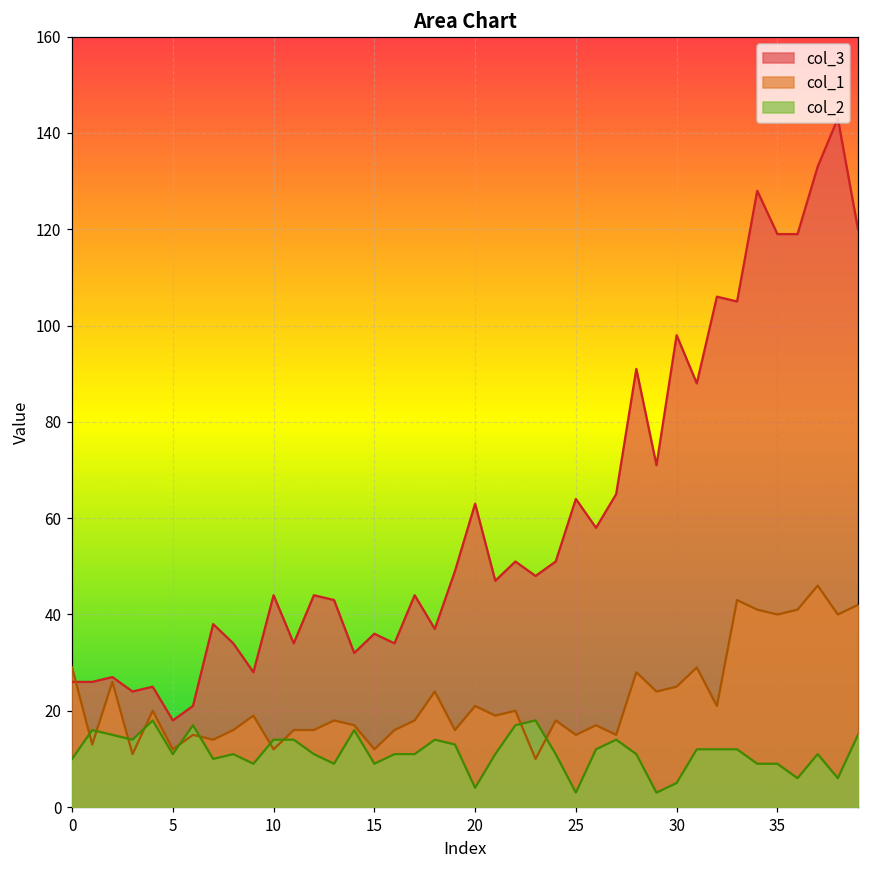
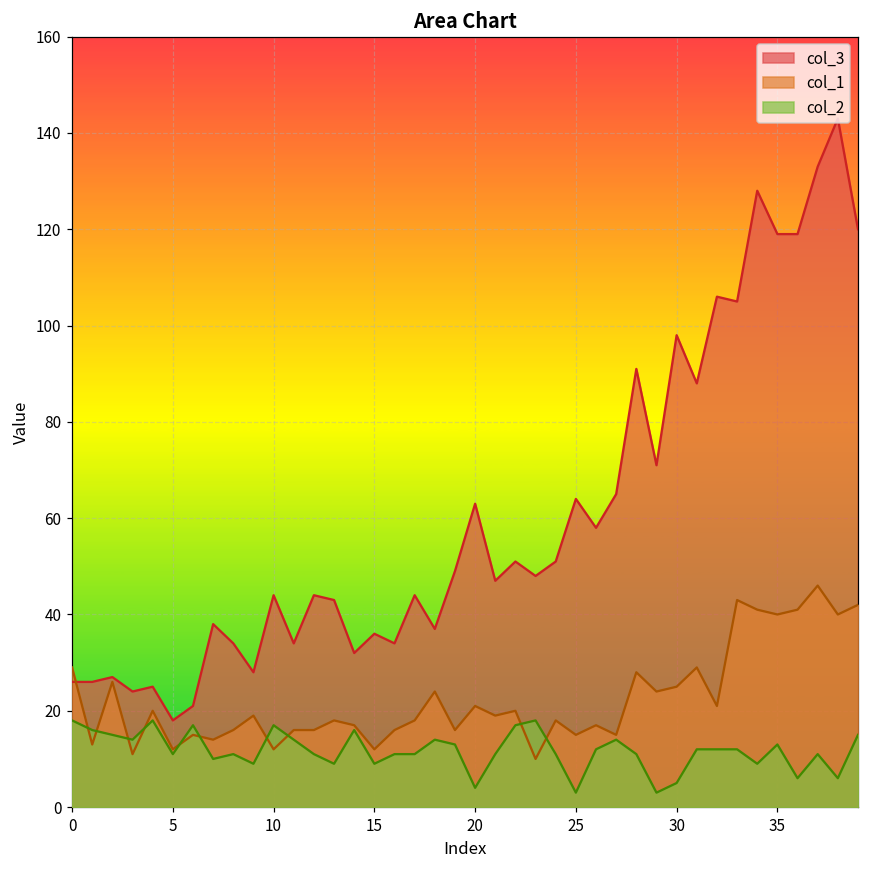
  {
    "col_2": {
-     "0": 10,
+     "0": 18,
      "5": 11,
-     "10": 14,
+     "10": 17,
      "15": 9,
      "20": 4,
      "25": 3,
      "30": 5,
-     "35": 9
+     "35": 13
    }
  }
